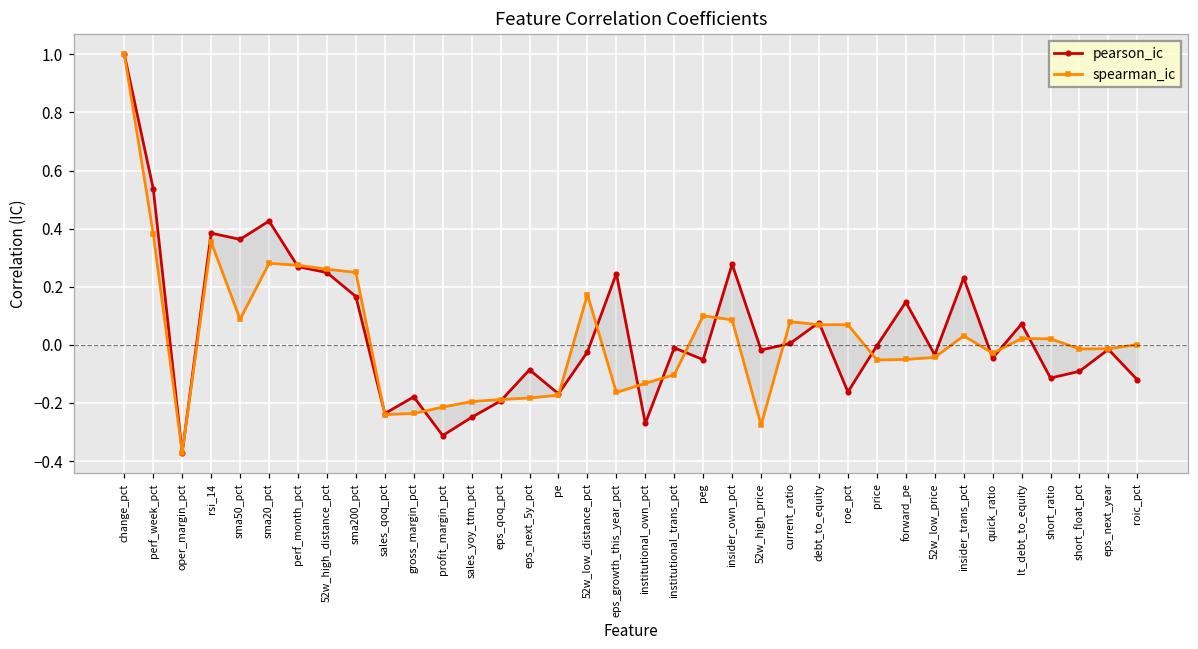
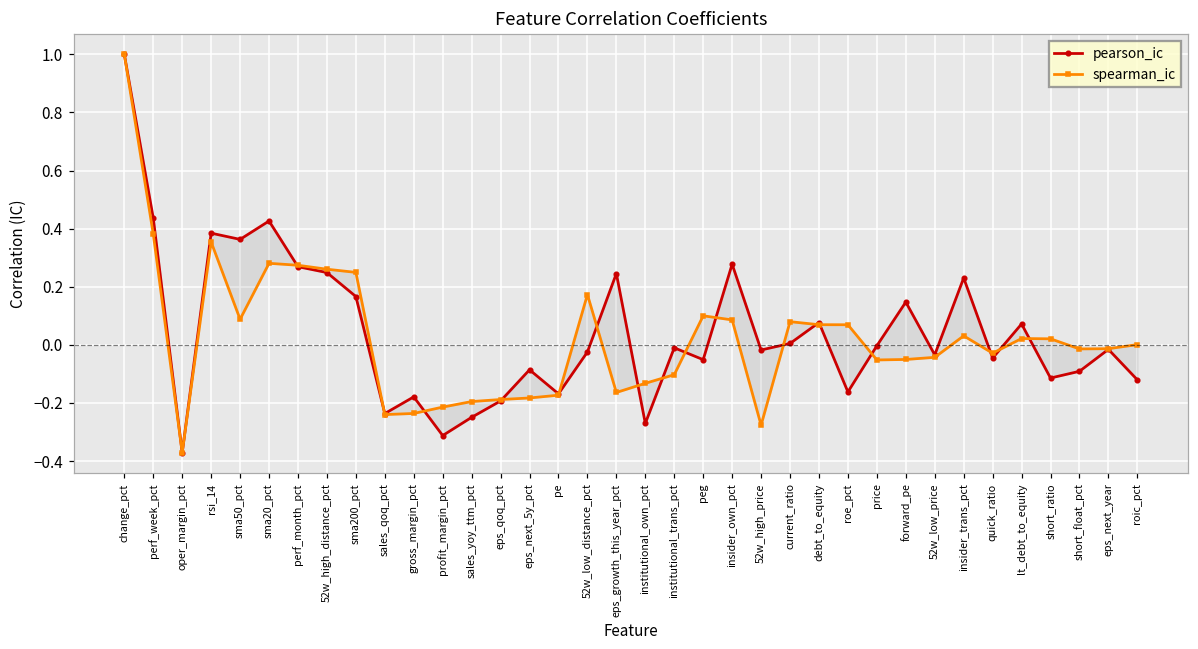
  {
    "pearson_ic": {
-     "perf_week_pct": 0.54,
+     "perf_week_pct": 0.44,
      "52w_high_distance_pct": 0.25,
      "sma200_pct": 0.17,
      "profit_margin_pct": -0.31,
      "sales_yoy_ttm_pct": -0.25,
      "52w_low_distance_pct": -0.02,
      "institutional_own_pct": -0.27,
      "peg": -0.05,
      "current_ratio": 0.00,
      "roe_pct": -0.16,
      "quick_ratio": -0.05,
      "short_ratio": -0.11,
      "short_float_pct": -0.09,
      "roic_pct": -0.12
    },
    "spearman_ic": {
      "perf_week_pct": 0.38,
      "rsi_14": 0.35,
      "sma50_pct": 0.09,
      "sma20_pct": 0.28,
      "gross_margin_pct": -0.24,
      "eps_next_5y_pct": -0.18,
      "eps_growth_this_year_pct": -0.16,
      "institutional_trans_pct": -0.10,
      "insider_own_pct": 0.09,
      "52w_high_price": -0.28,
      "price": -0.05,
      "forward_pe": -0.05,
      "insider_trans_pct": 0.03,
      "lt_debt_to_equity": 0.02
    }
  }
